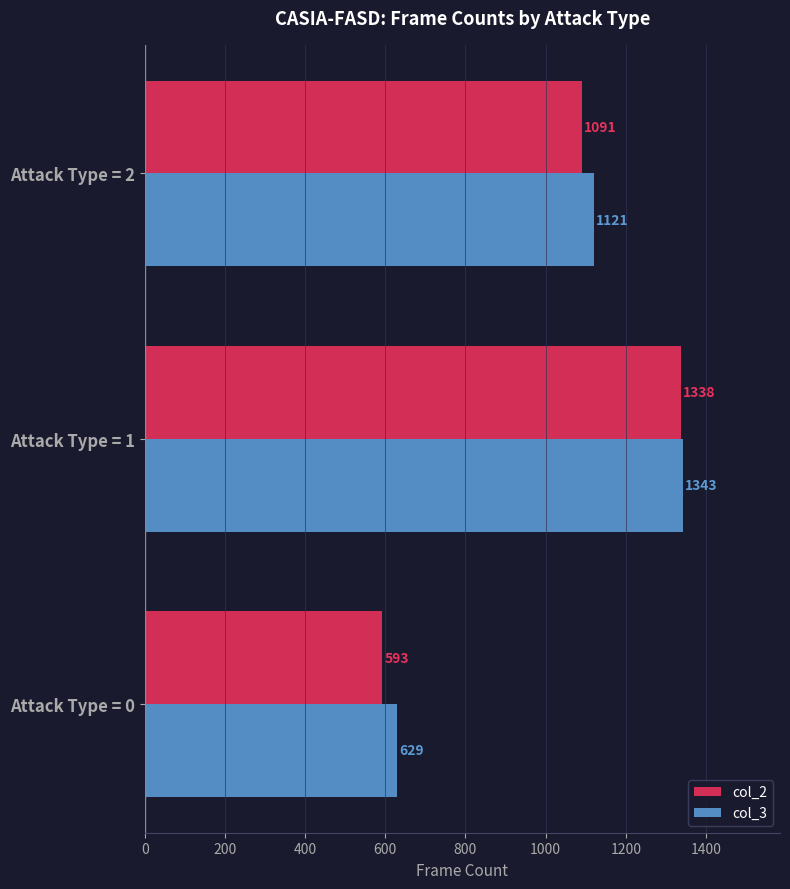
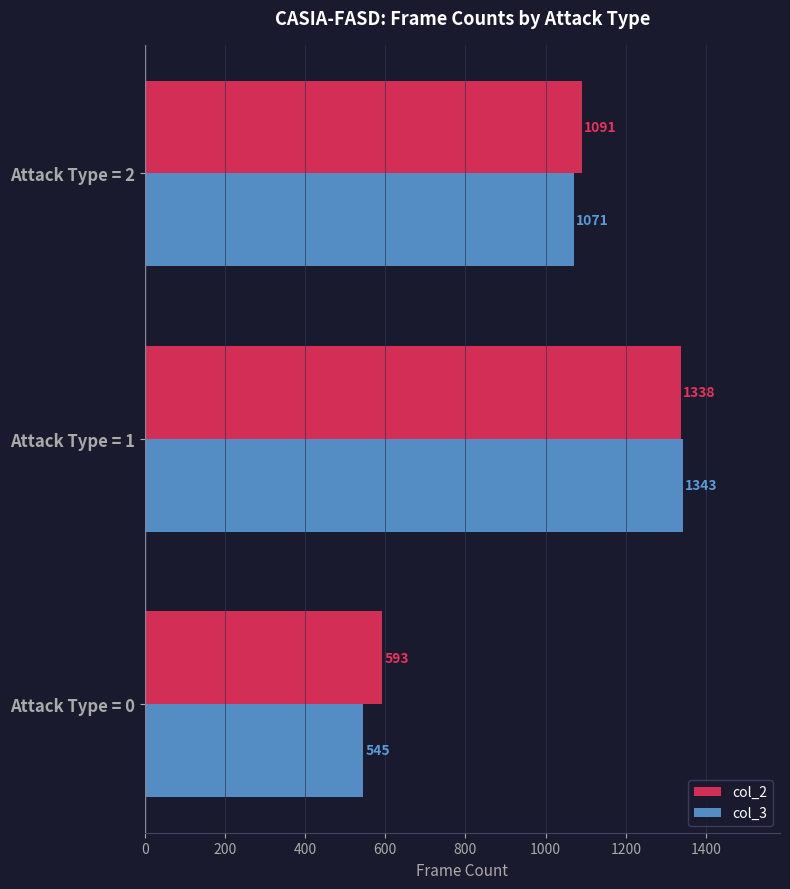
  {
    "col_2": {
      "Attack Type = 2": 1091,
      "Attack Type = 1": 1338,
      "Attack Type = 0": 593
    },
    "col_3": {
-     "Attack Type = 2": 1121,
+     "Attack Type = 2": 1071,
      "Attack Type = 1": 1343,
-     "Attack Type = 0": 629
+     "Attack Type = 0": 545
    }
  }
